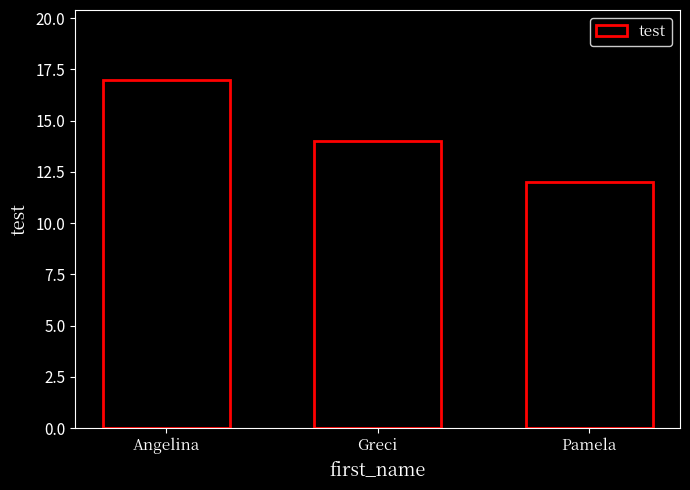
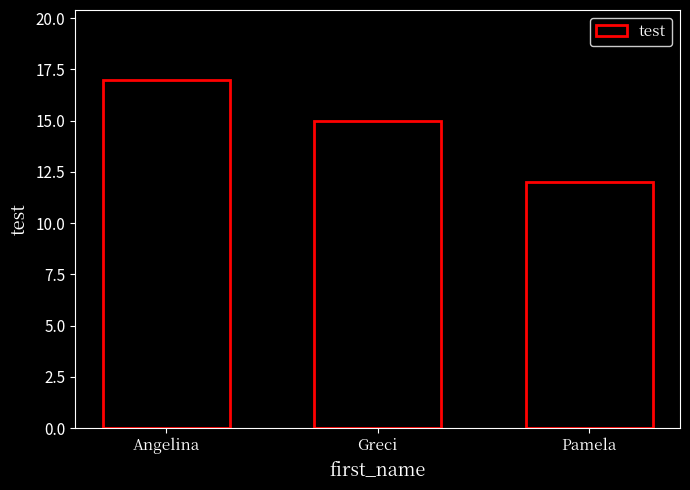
  {
    "Angelina": 17,
-   "Greci": 14,
+   "Greci": 15,
    "Pamela": 12
  }
